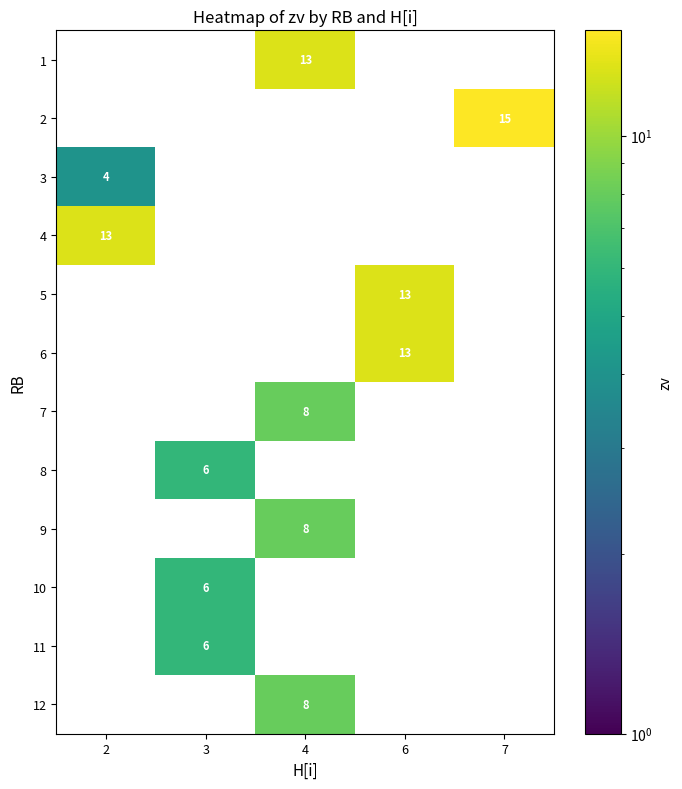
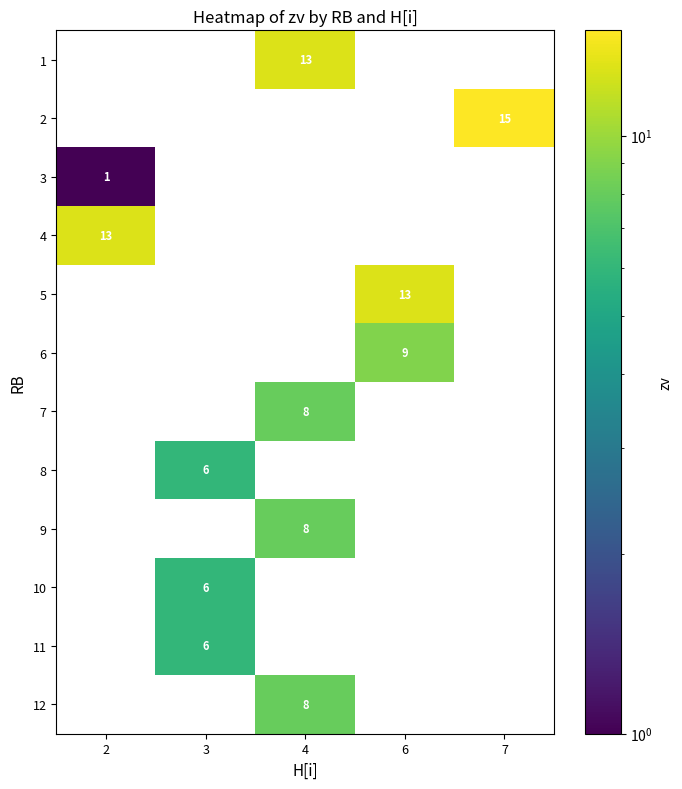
  {
    "1": {
      "4": 13
    },
    "2": {
      "7": 15
    },
    "3": {
-     "2": 4
+     "2": 1
    },
    "4": {
      "2": 13
    },
    "5": {
      "6": 13
    },
    "6": {
-     "6": 13
+     "6": 9
    },
    "7": {
      "4": 8
    },
    "8": {
      "3": 6
    },
    "9": {
      "4": 8
    },
    "10": {
      "3": 6
    },
    "11": {
      "3": 6
    },
    "12": {
      "4": 8
    }
  }
